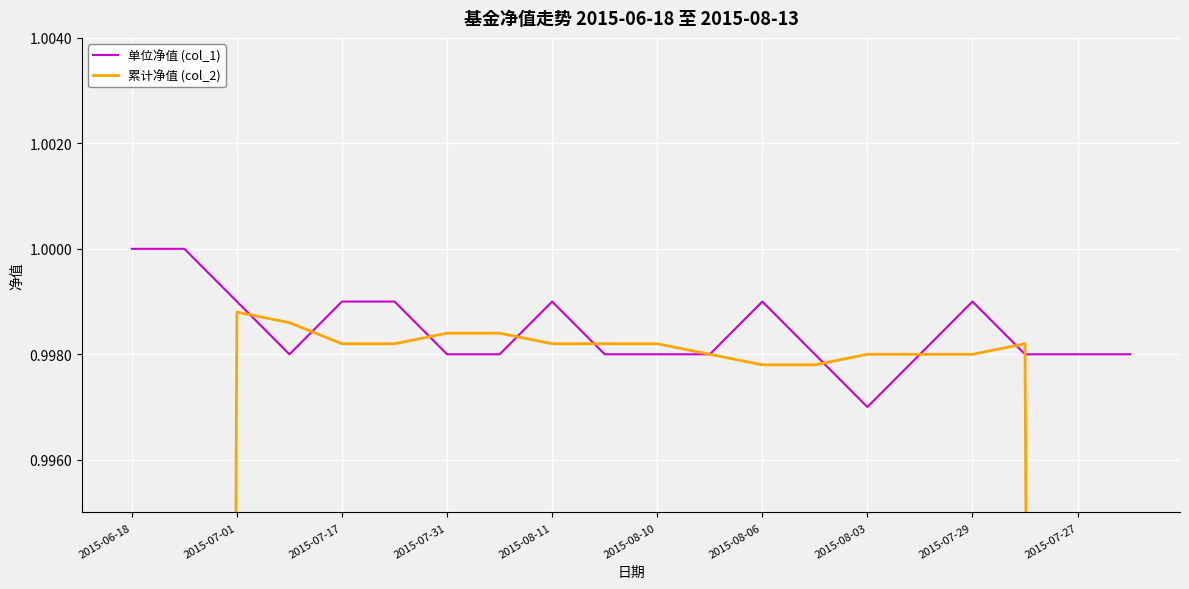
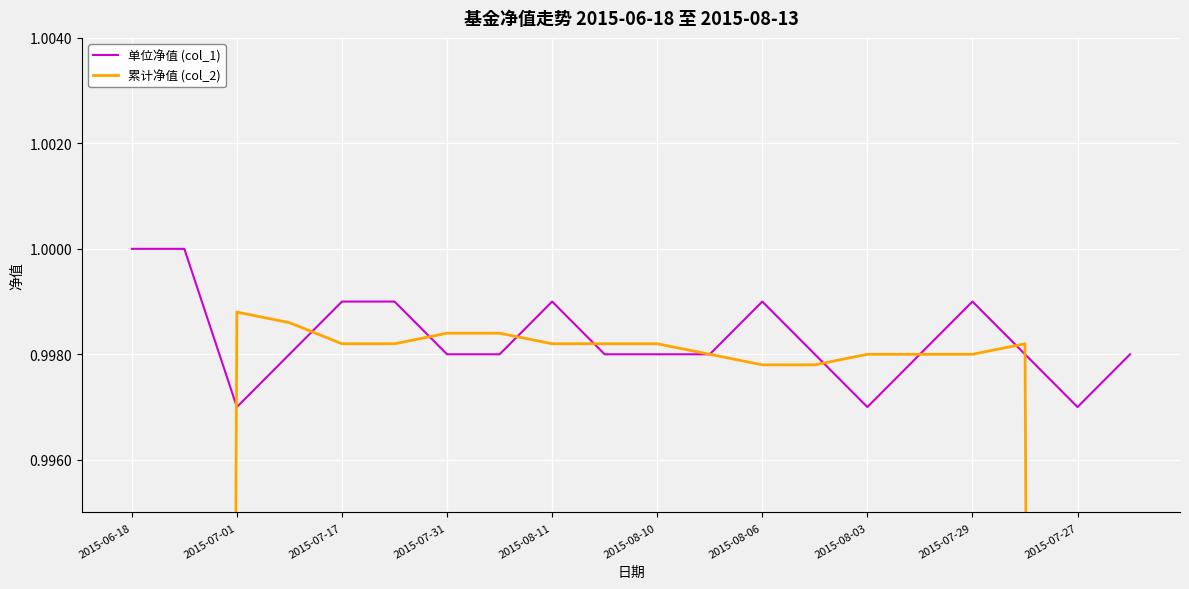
  {
    "单位净值 (col_1)": {
      "2015-06-18": 1.000,
-     "2015-07-01": 0.999,
+     "2015-07-01": 0.997,
      "2015-07-17": 0.999,
      "2015-07-31": 0.998,
      "2015-08-11": 0.999,
      "2015-08-10": 0.998,
      "2015-08-06": 0.999,
      "2015-08-03": 0.997,
      "2015-07-29": 0.999,
-     "2015-07-27": 0.998
+     "2015-07-27": 0.997
    },
    "累计净值 (col_2)": {
      "2015-07-01": 0.9988,
      "2015-07-17": 0.9982,
      "2015-07-31": 0.9984,
      "2015-08-11": 0.9982,
      "2015-08-10": 0.9982,
      "2015-08-06": 0.9978,
      "2015-08-03": 0.998,
      "2015-07-29": 0.998
    }
  }
